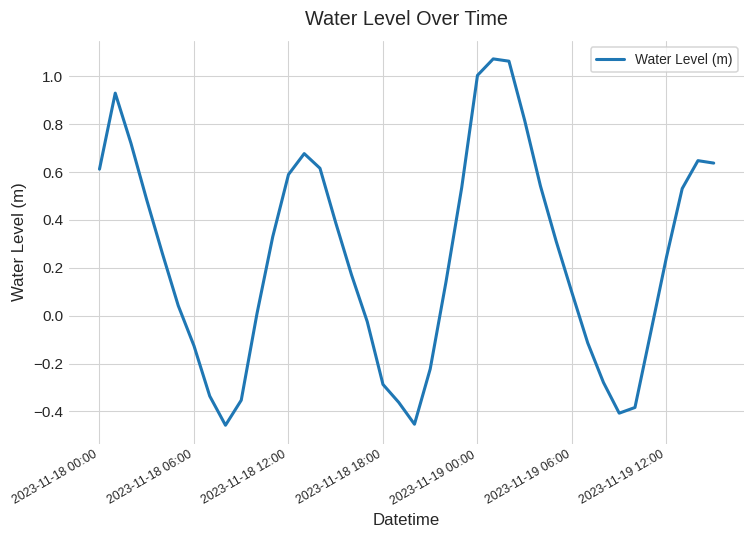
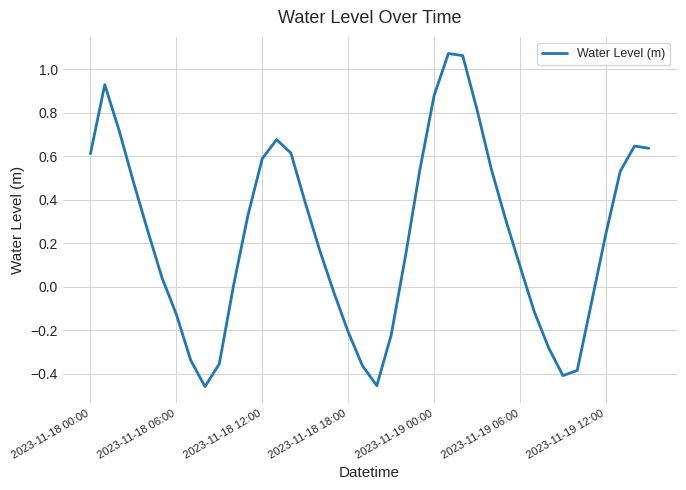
  {
    "2023-11-18 00:00": 0.61,
    "2023-11-18 06:00": -0.13,
    "2023-11-18 12:00": 0.59,
-   "2023-11-18 18:00": -0.29,
-   "2023-11-19 00:00": 1.00,
+   "2023-11-18 18:00": -0.21,
+   "2023-11-19 00:00": 0.88,
    "2023-11-19 06:00": 0.10,
    "2023-11-19 12:00": 0.24
  }
